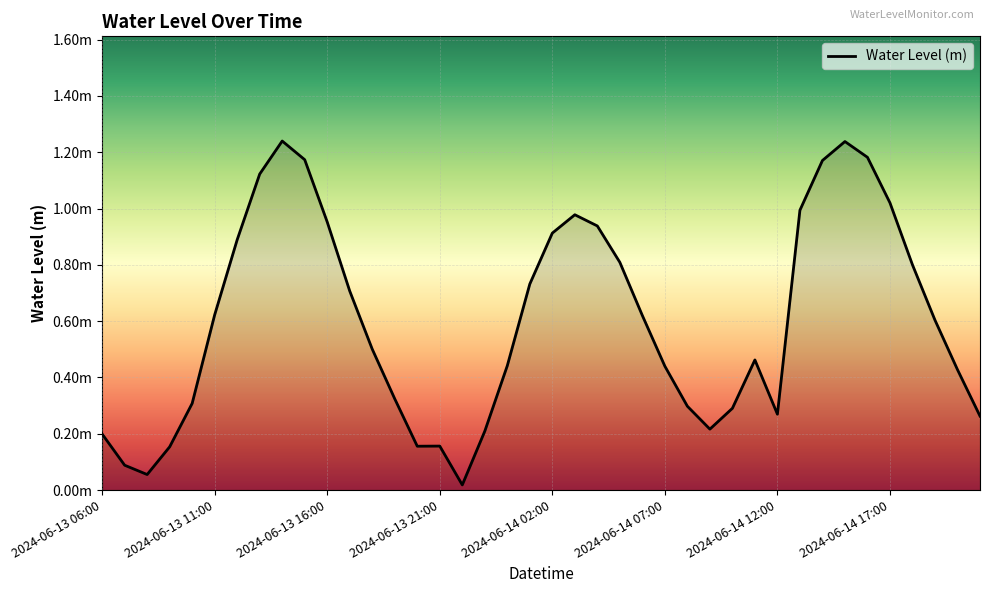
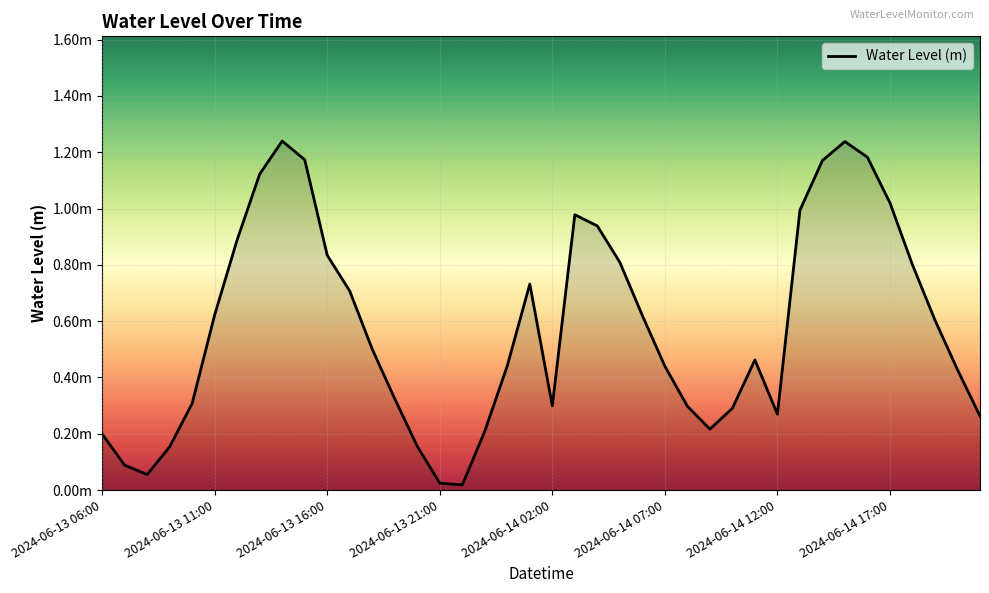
  {
    "2024-06-13 06:00": "0.20m",
    "2024-06-13 11:00": "0.62m",
-   "2024-06-13 16:00": "0.95m",
-   "2024-06-13 21:00": "0.16m",
-   "2024-06-14 02:00": "0.91m",
+   "2024-06-13 16:00": "0.83m",
+   "2024-06-13 21:00": "0.02m",
+   "2024-06-14 02:00": "0.30m",
    "2024-06-14 07:00": "0.44m",
    "2024-06-14 12:00": "0.27m",
    "2024-06-14 17:00": "1.02m"
  }
